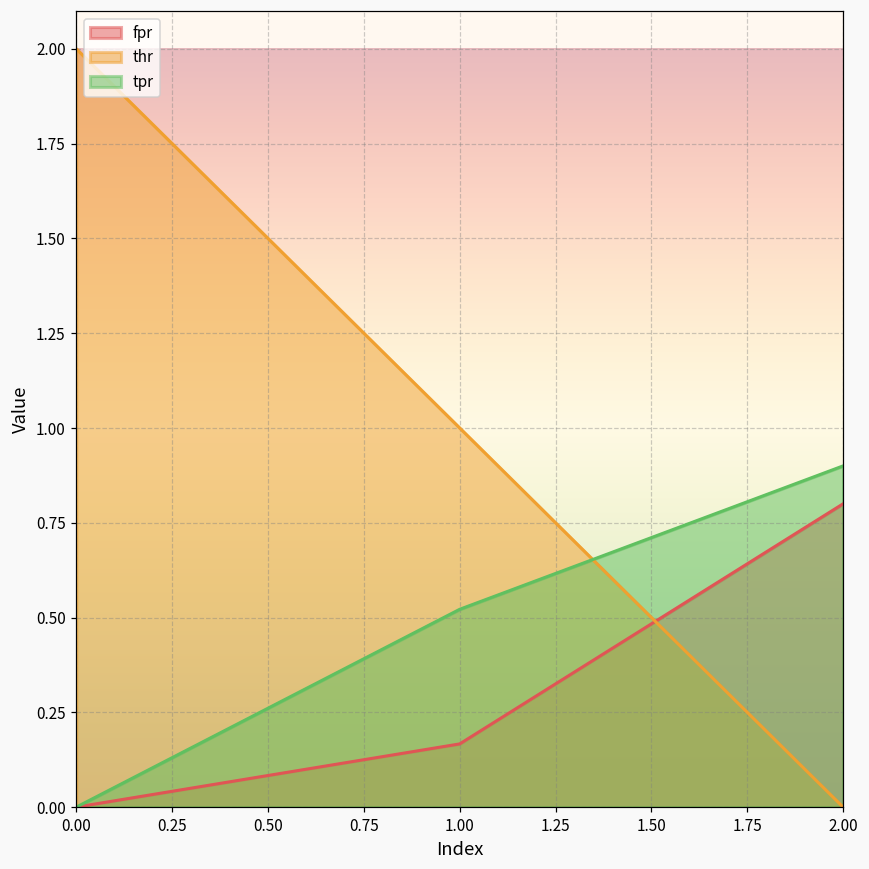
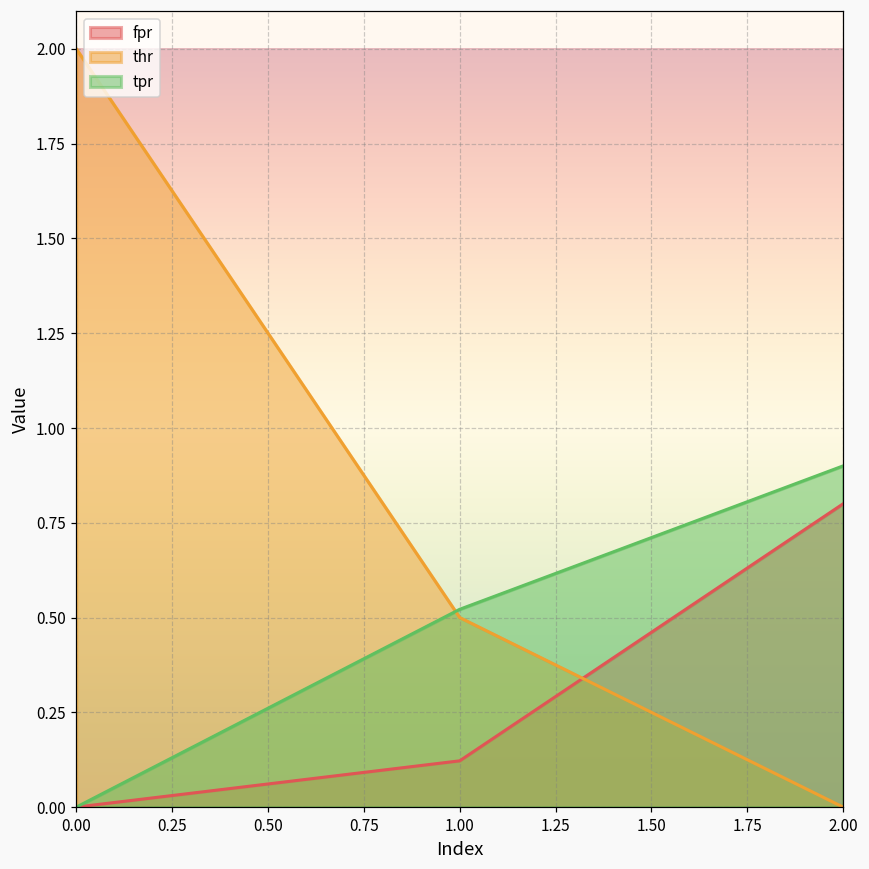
  {
    "fpr": {
-     "1.00": 0.17,
+     "1.00": 0.12,
      "2.00": 0.80
    },
    "thr": {
      "0.00": 2.0,
-     "1.00": 1.0,
+     "1.00": 0.5,
      "2.00": 0.0
    },
    "tpr": {
      "1.00": 0.52,
      "2.00": 0.90
    }
  }
